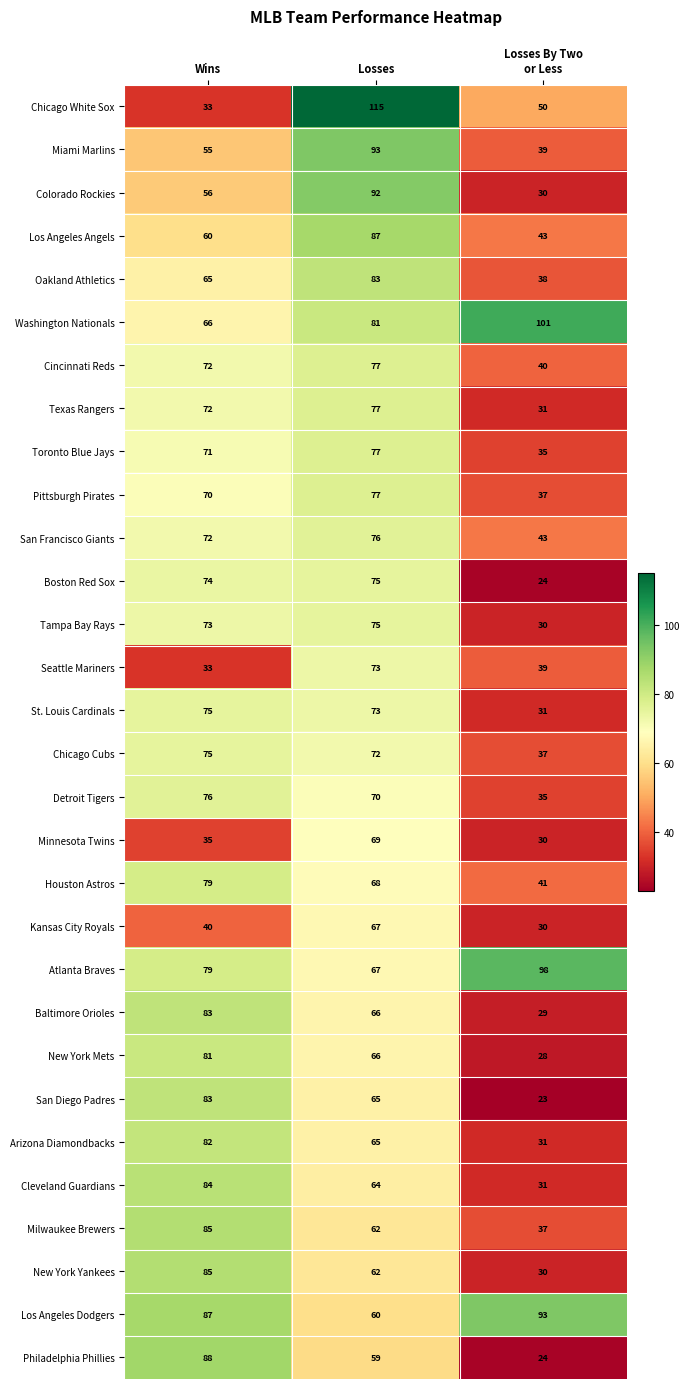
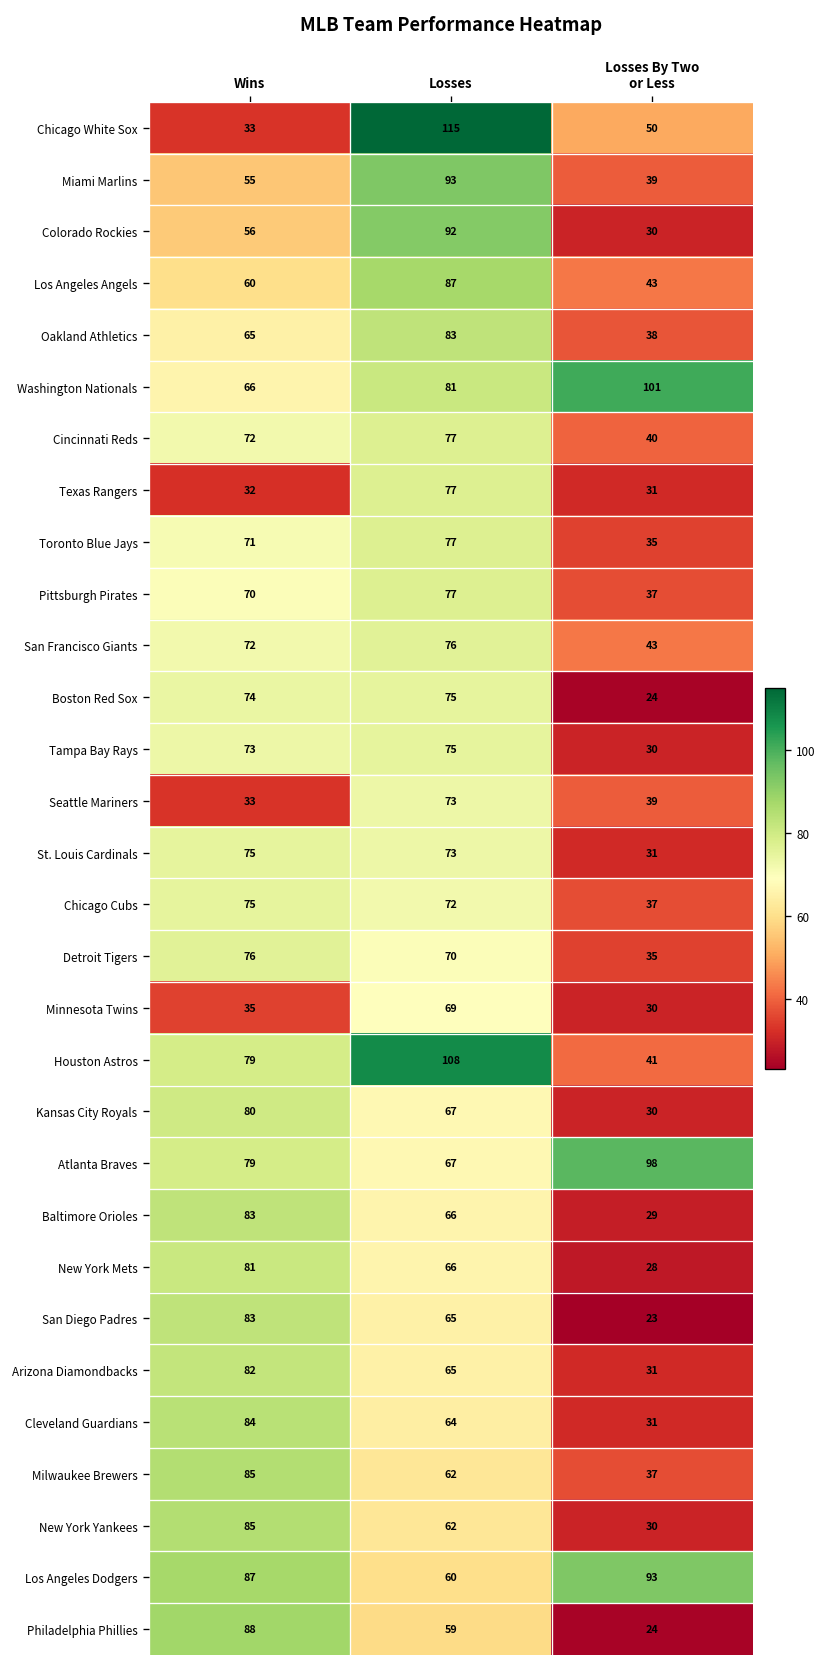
  {
    "Chicago White Sox": {
      "Wins": 33,
      "Losses": 115,
      "Losses By Two or Less": 50
    },
    "Miami Marlins": {
      "Wins": 55,
      "Losses": 93,
      "Losses By Two or Less": 39
    },
    "Colorado Rockies": {
      "Wins": 56,
      "Losses": 92,
      "Losses By Two or Less": 30
    },
    "Los Angeles Angels": {
      "Wins": 60,
      "Losses": 87,
      "Losses By Two or Less": 43
    },
    "Oakland Athletics": {
      "Wins": 65,
      "Losses": 83,
      "Losses By Two or Less": 38
    },
    "Washington Nationals": {
      "Wins": 66,
      "Losses": 81,
      "Losses By Two or Less": 101
    },
    "Cincinnati Reds": {
      "Wins": 72,
      "Losses": 77,
      "Losses By Two or Less": 40
    },
    "Texas Rangers": {
-     "Wins": 72,
+     "Wins": 32,
      "Losses": 77,
      "Losses By Two or Less": 31
    },
    "Toronto Blue Jays": {
      "Wins": 71,
      "Losses": 77,
      "Losses By Two or Less": 35
    },
    "Pittsburgh Pirates": {
      "Wins": 70,
      "Losses": 77,
      "Losses By Two or Less": 37
    },
    "San Francisco Giants": {
      "Wins": 72,
      "Losses": 76,
      "Losses By Two or Less": 43
    },
    "Boston Red Sox": {
      "Wins": 74,
      "Losses": 75,
      "Losses By Two or Less": 24
    },
    "Tampa Bay Rays": {
      "Wins": 73,
      "Losses": 75,
      "Losses By Two or Less": 30
    },
    "Seattle Mariners": {
      "Wins": 33,
      "Losses": 73,
      "Losses By Two or Less": 39
    },
    "St. Louis Cardinals": {
      "Wins": 75,
      "Losses": 73,
      "Losses By Two or Less": 31
    },
    "Chicago Cubs": {
      "Wins": 75,
      "Losses": 72,
      "Losses By Two or Less": 37
    },
    "Detroit Tigers": {
      "Wins": 76,
      "Losses": 70,
      "Losses By Two or Less": 35
    },
    "Minnesota Twins": {
      "Wins": 35,
      "Losses": 69,
      "Losses By Two or Less": 30
    },
    "Houston Astros": {
      "Wins": 79,
-     "Losses": 68,
+     "Losses": 108,
      "Losses By Two or Less": 41
    },
    "Kansas City Royals": {
-     "Wins": 40,
+     "Wins": 80,
      "Losses": 67,
      "Losses By Two or Less": 30
    },
    "Atlanta Braves": {
      "Wins": 79,
      "Losses": 67,
      "Losses By Two or Less": 98
    },
    "Baltimore Orioles": {
      "Wins": 83,
      "Losses": 66,
      "Losses By Two or Less": 29
    },
    "New York Mets": {
      "Wins": 81,
      "Losses": 66,
      "Losses By Two or Less": 28
    },
    "San Diego Padres": {
      "Wins": 83,
      "Losses": 65,
      "Losses By Two or Less": 23
    },
    "Arizona Diamondbacks": {
      "Wins": 82,
      "Losses": 65,
      "Losses By Two or Less": 31
    },
    "Cleveland Guardians": {
      "Wins": 84,
      "Losses": 64,
      "Losses By Two or Less": 31
    },
    "Milwaukee Brewers": {
      "Wins": 85,
      "Losses": 62,
      "Losses By Two or Less": 37
    },
    "New York Yankees": {
      "Wins": 85,
      "Losses": 62,
      "Losses By Two or Less": 30
    },
    "Los Angeles Dodgers": {
      "Wins": 87,
      "Losses": 60,
      "Losses By Two or Less": 93
    },
    "Philadelphia Phillies": {
      "Wins": 88,
      "Losses": 59,
      "Losses By Two or Less": 24
    }
  }
